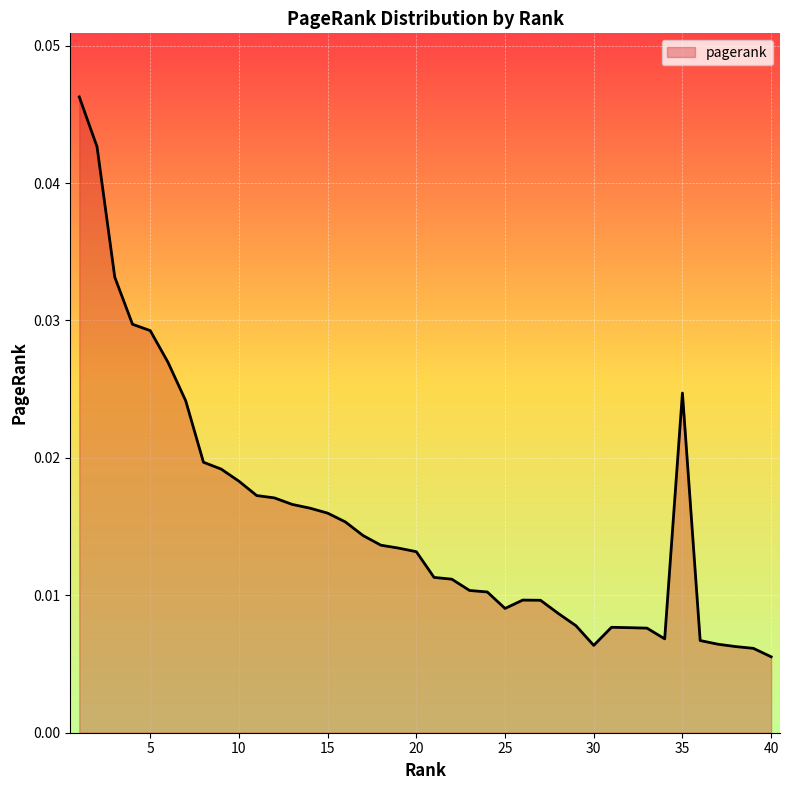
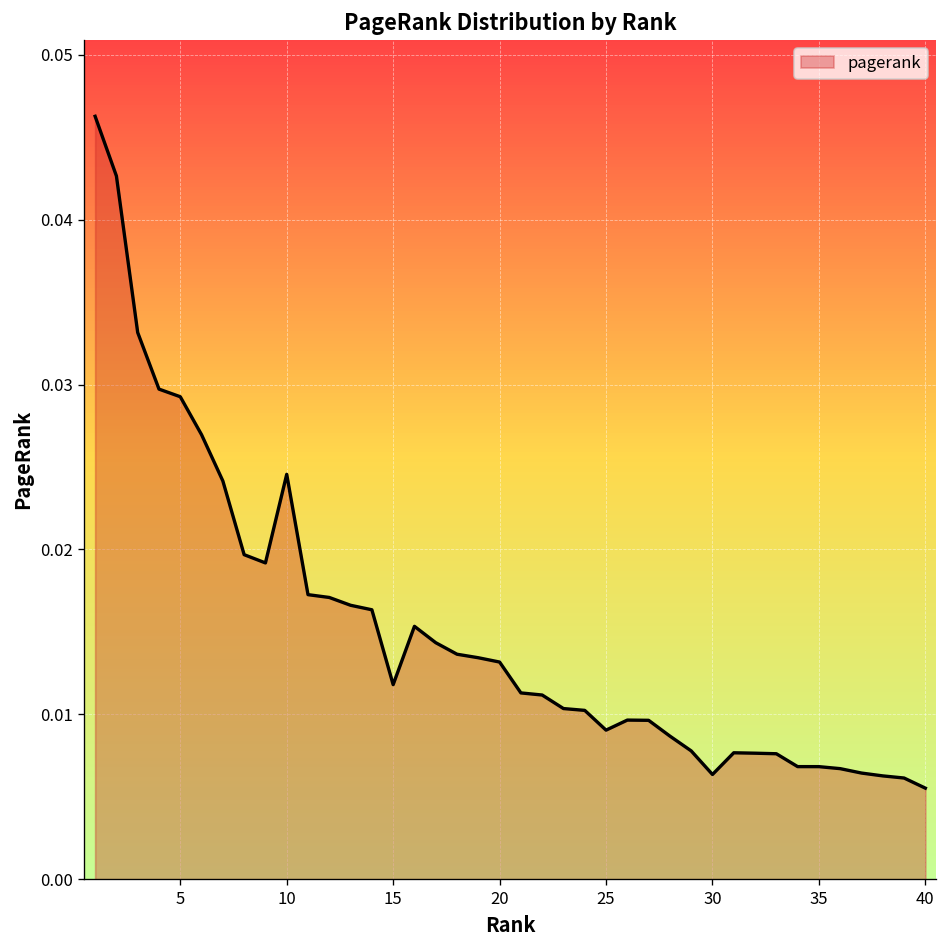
  {
    "5": 0.0293,
-   "10": 0.0183,
-   "15": 0.0160,
+   "10": 0.0246,
+   "15": 0.0118,
    "20": 0.0132,
    "25": 0.0090,
    "30": 0.0064,
-   "35": 0.0247,
+   "35": 0.0068,
    "40": 0.0055
  }
